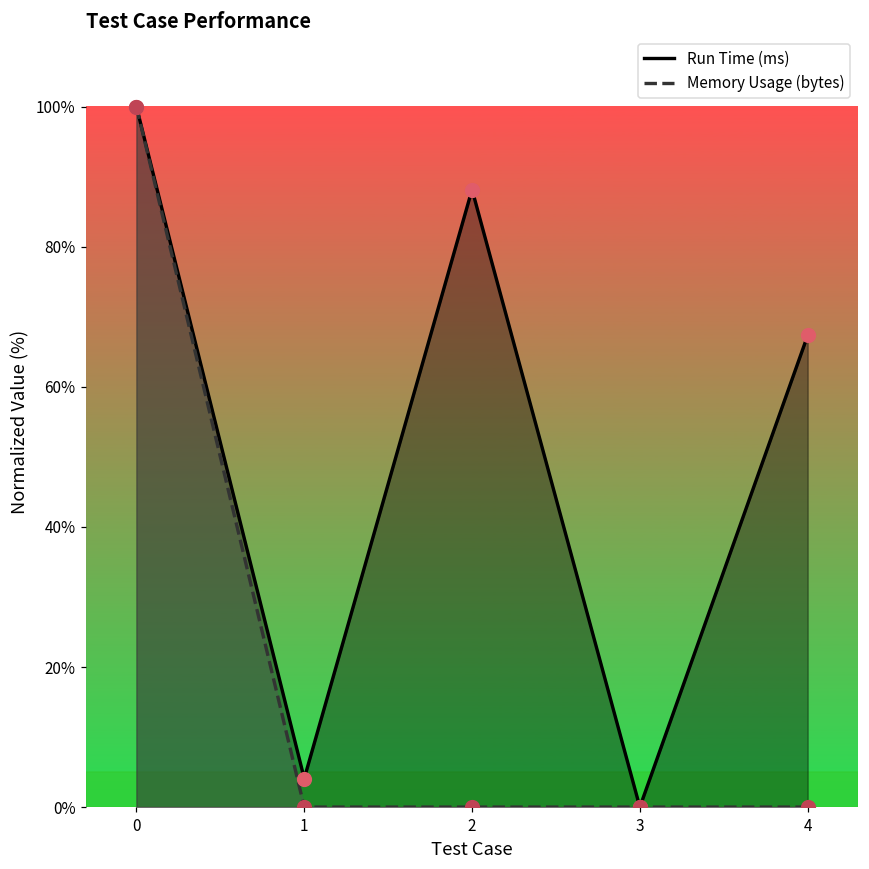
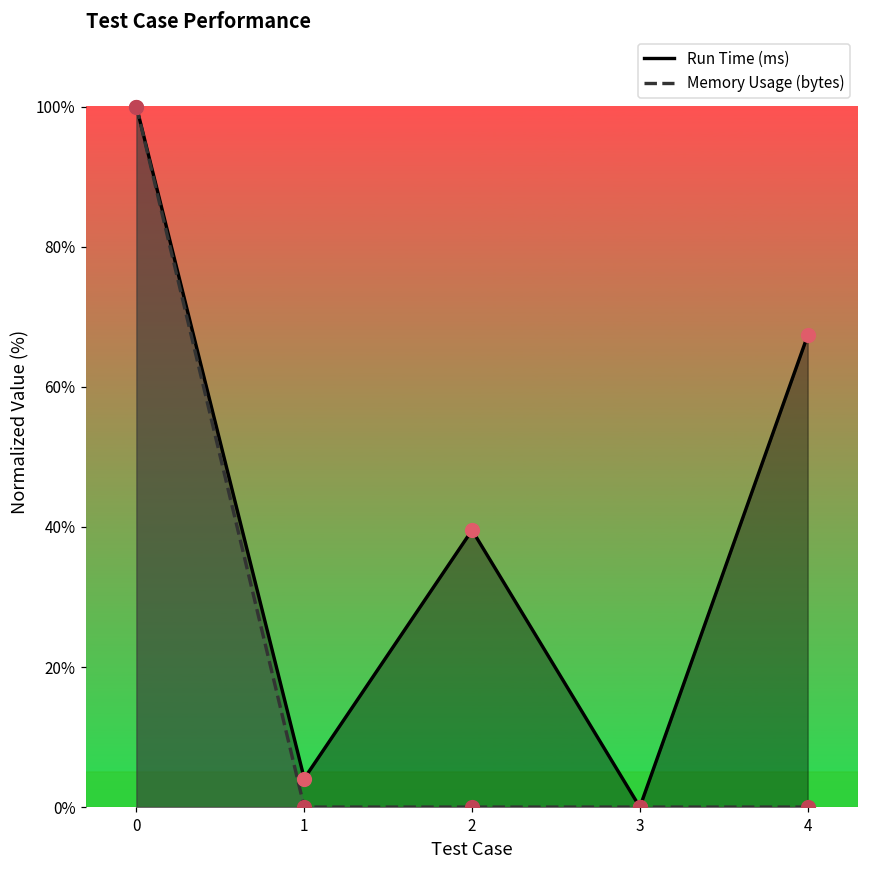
  {
    "Run Time (ms)": {
-     "2": "88%",
+     "2": "40%",
      "4": "67%"
    }
  }
